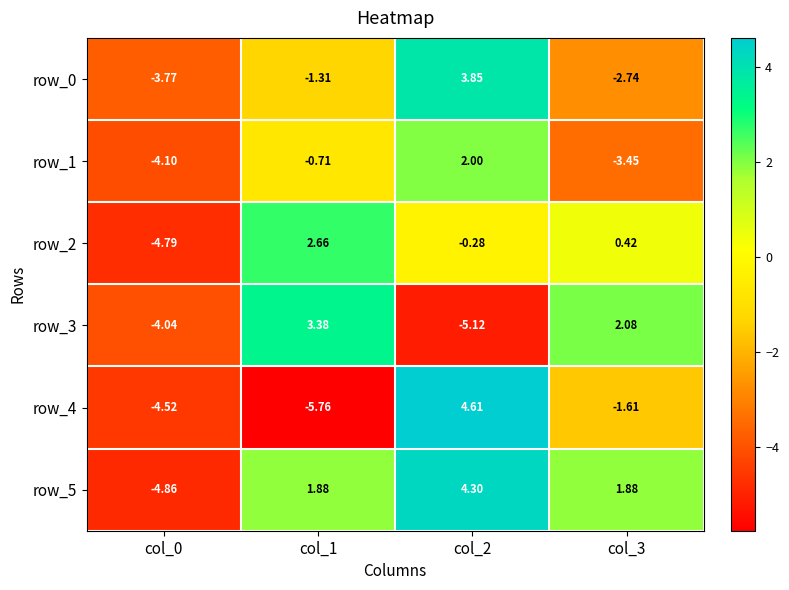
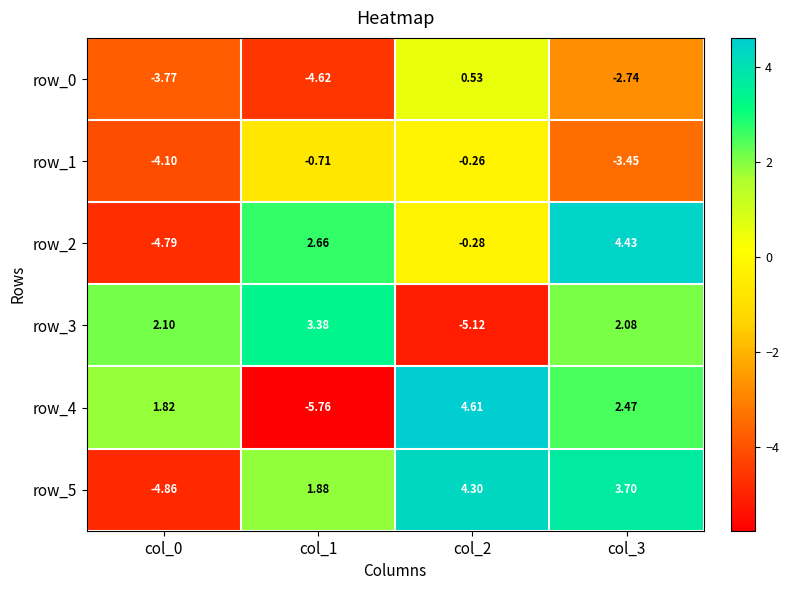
  {
    "row_0": {
      "col_0": -3.77,
-     "col_1": -1.31,
-     "col_2": 3.85,
+     "col_1": -4.62,
+     "col_2": 0.53,
      "col_3": -2.74
    },
    "row_1": {
      "col_0": -4.10,
      "col_1": -0.71,
-     "col_2": 2.00,
+     "col_2": -0.26,
      "col_3": -3.45
    },
    "row_2": {
      "col_0": -4.79,
      "col_1": 2.66,
      "col_2": -0.28,
-     "col_3": 0.42
+     "col_3": 4.43
    },
    "row_3": {
-     "col_0": -4.04,
+     "col_0": 2.10,
      "col_1": 3.38,
      "col_2": -5.12,
      "col_3": 2.08
    },
    "row_4": {
-     "col_0": -4.52,
+     "col_0": 1.82,
      "col_1": -5.76,
      "col_2": 4.61,
-     "col_3": -1.61
+     "col_3": 2.47
    },
    "row_5": {
      "col_0": -4.86,
      "col_1": 1.88,
      "col_2": 4.30,
-     "col_3": 1.88
+     "col_3": 3.70
    }
  }
